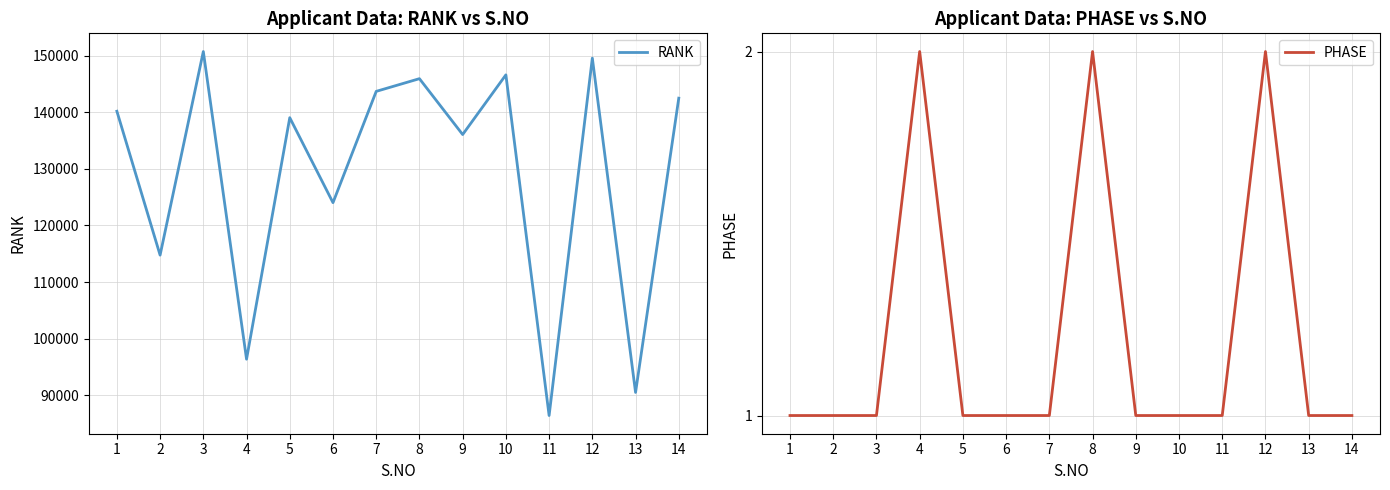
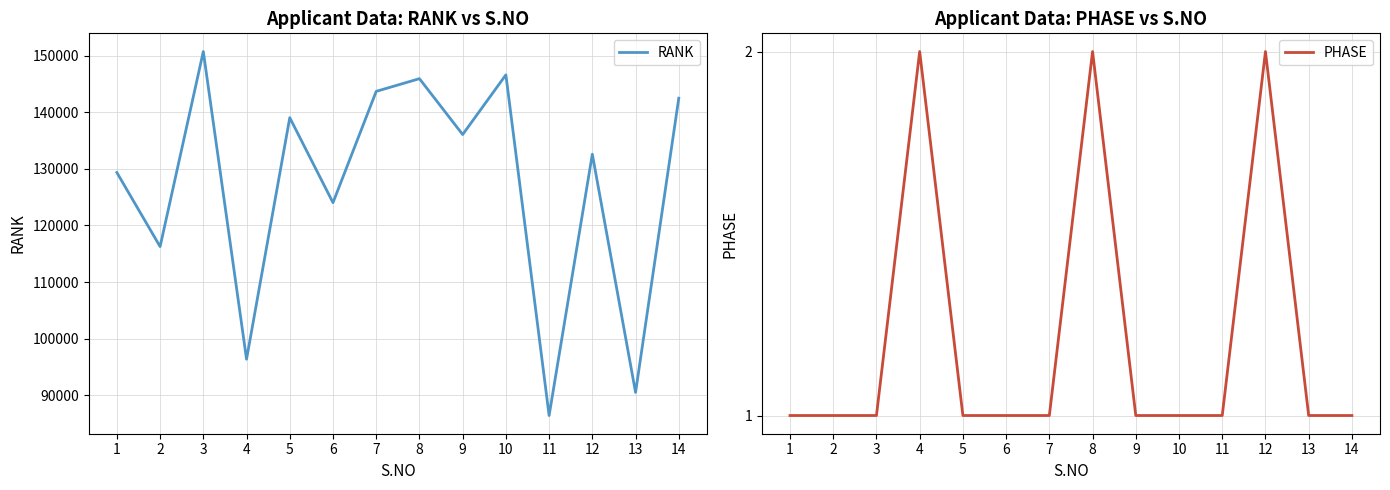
  {
    "Applicant Data: RANK vs S.NO": {
-     "1": 140000,
-     "2": 115000,
+     "1": 129000,
+     "2": 116000,
      "3": 151000,
      "4": 96000,
      "5": 139000,
      "6": 124000,
      "7": 144000,
      "8": 146000,
      "9": 136000,
      "10": 147000,
      "11": 86000,
-     "12": 150000,
+     "12": 133000,
      "13": 91000,
      "14": 142000
    },
    "Applicant Data: PHASE vs S.NO": {
      "1": 1.00,
      "2": 1.00,
      "3": 1.00,
      "4": 2.00,
      "5": 1.00,
      "6": 1.00,
      "7": 1.00,
      "8": 2.00,
      "9": 1.00,
      "10": 1.00,
      "11": 1.00,
      "12": 2.00,
      "13": 1.00,
      "14": 1.00
    }
  }
